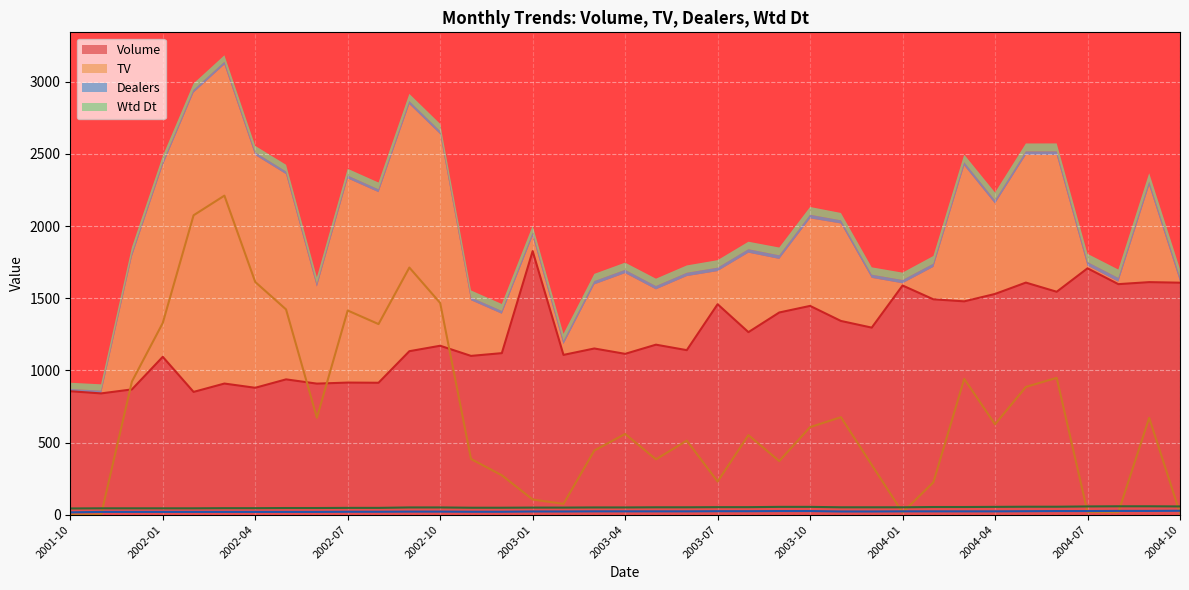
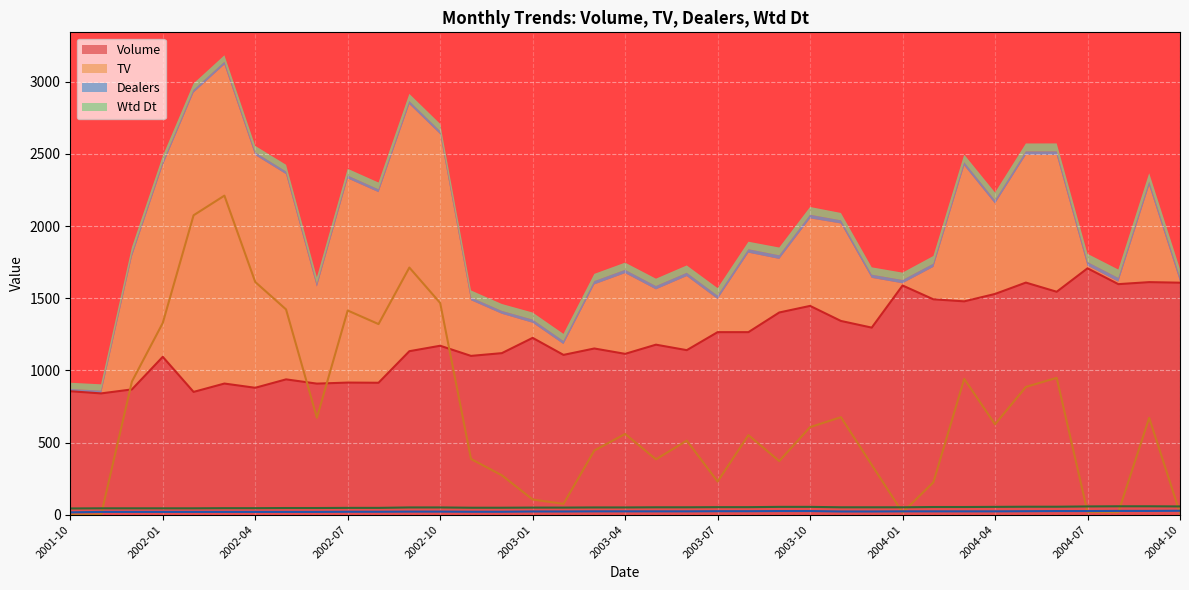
  {
    "Volume": {
      "2002-01": 1090,
      "2002-04": 880,
      "2002-07": 920,
      "2002-10": 1170,
-     "2003-01": 1830,
+     "2003-01": 1230,
      "2003-04": 1110,
-     "2003-07": 1460,
+     "2003-07": 1270,
      "2003-10": 1450,
      "2004-04": 1530,
      "2004-07": 1710
    },
    "TV": {
      "2002-01": 1330,
      "2002-04": 1610,
      "2002-07": 1420,
      "2002-10": 1470,
      "2003-01": 100,
      "2003-04": 560,
      "2003-07": 230,
      "2003-10": 610,
      "2004-04": 630,
      "2004-07": 20
    },
    "Dealers": {
      "2002-01": 20,
      "2002-04": 20,
      "2002-07": 20,
      "2002-10": 20,
      "2003-01": 20,
      "2003-04": 20,
      "2003-07": 20,
      "2003-10": 30,
      "2004-01": 20,
      "2004-04": 20,
      "2004-07": 30,
      "2004-10": 30
    },
    "Wtd Dt": {
      "2001-10": 40,
      "2002-01": 40,
      "2002-04": 50,
      "2002-07": 50,
      "2002-10": 50,
      "2003-01": 50,
      "2003-04": 50,
      "2003-07": 50,
      "2003-10": 50,
      "2004-01": 50,
      "2004-04": 50,
      "2004-07": 60,
      "2004-10": 60
    }
  }
